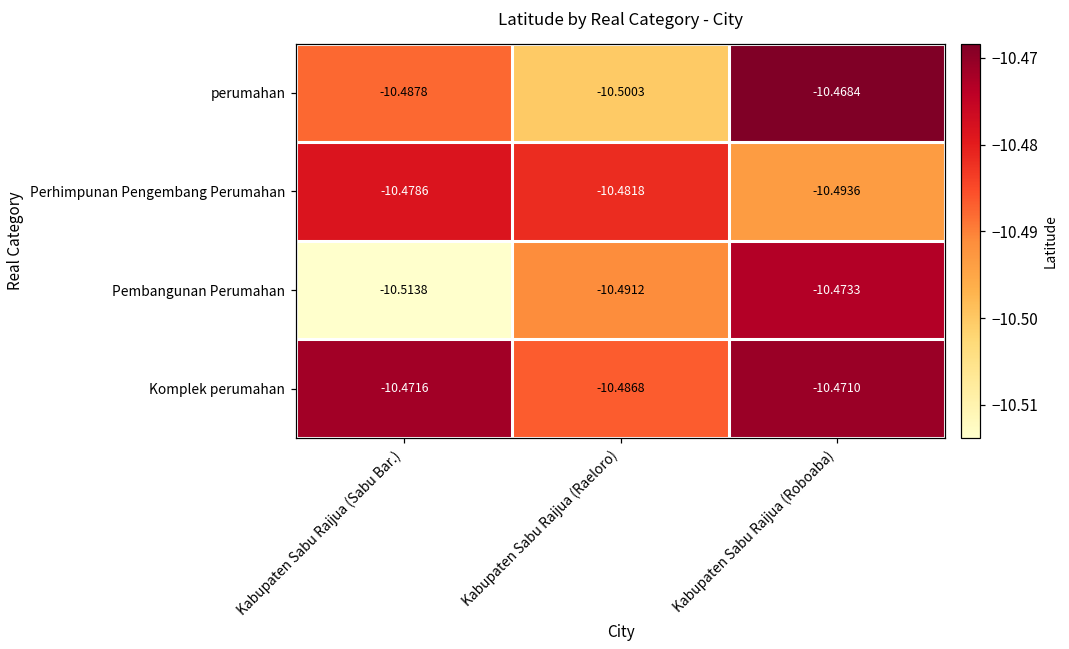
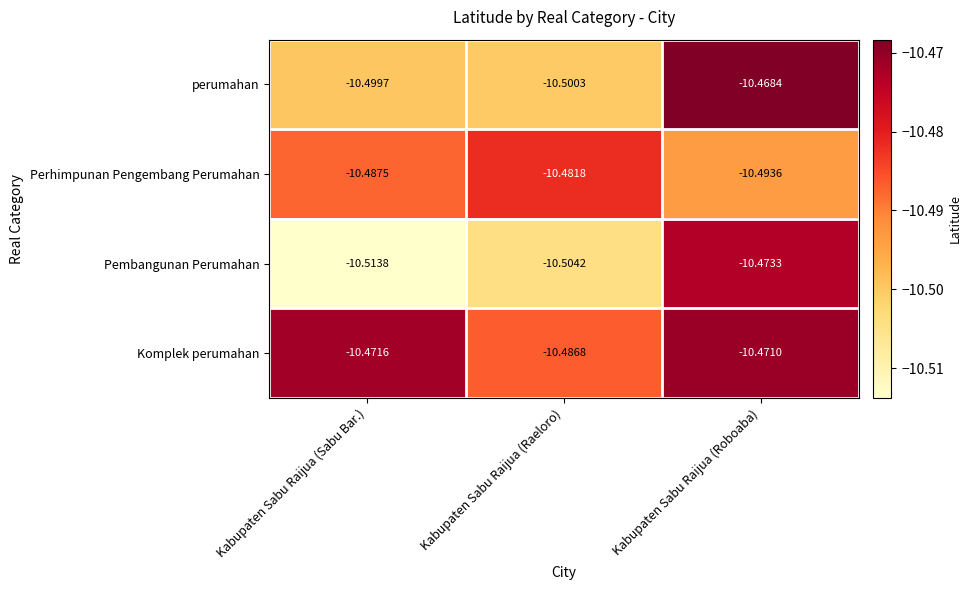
  {
    "perumahan": {
-     "Kabupaten Sabu Raijua (Sabu Bar.)": -10.4878,
+     "Kabupaten Sabu Raijua (Sabu Bar.)": -10.4997,
      "Kabupaten Sabu Raijua (Raeloro)": -10.5003,
      "Kabupaten Sabu Raijua (Roboaba)": -10.4684
    },
    "Perhimpunan Pengembang Perumahan": {
-     "Kabupaten Sabu Raijua (Sabu Bar.)": -10.4786,
+     "Kabupaten Sabu Raijua (Sabu Bar.)": -10.4875,
      "Kabupaten Sabu Raijua (Raeloro)": -10.4818,
      "Kabupaten Sabu Raijua (Roboaba)": -10.4936
    },
    "Pembangunan Perumahan": {
      "Kabupaten Sabu Raijua (Sabu Bar.)": -10.5138,
-     "Kabupaten Sabu Raijua (Raeloro)": -10.4912,
+     "Kabupaten Sabu Raijua (Raeloro)": -10.5042,
      "Kabupaten Sabu Raijua (Roboaba)": -10.4733
    },
    "Komplek perumahan": {
      "Kabupaten Sabu Raijua (Sabu Bar.)": -10.4716,
      "Kabupaten Sabu Raijua (Raeloro)": -10.4868,
      "Kabupaten Sabu Raijua (Roboaba)": -10.4710
    }
  }
